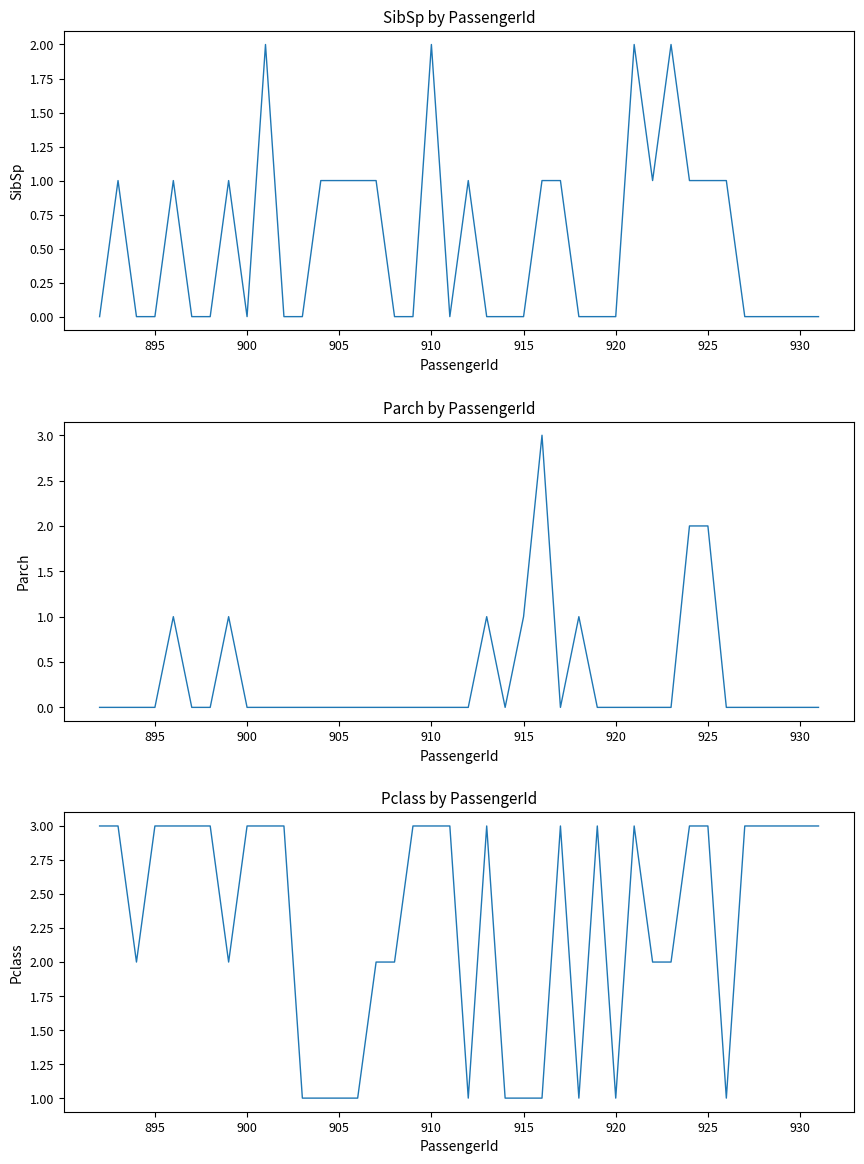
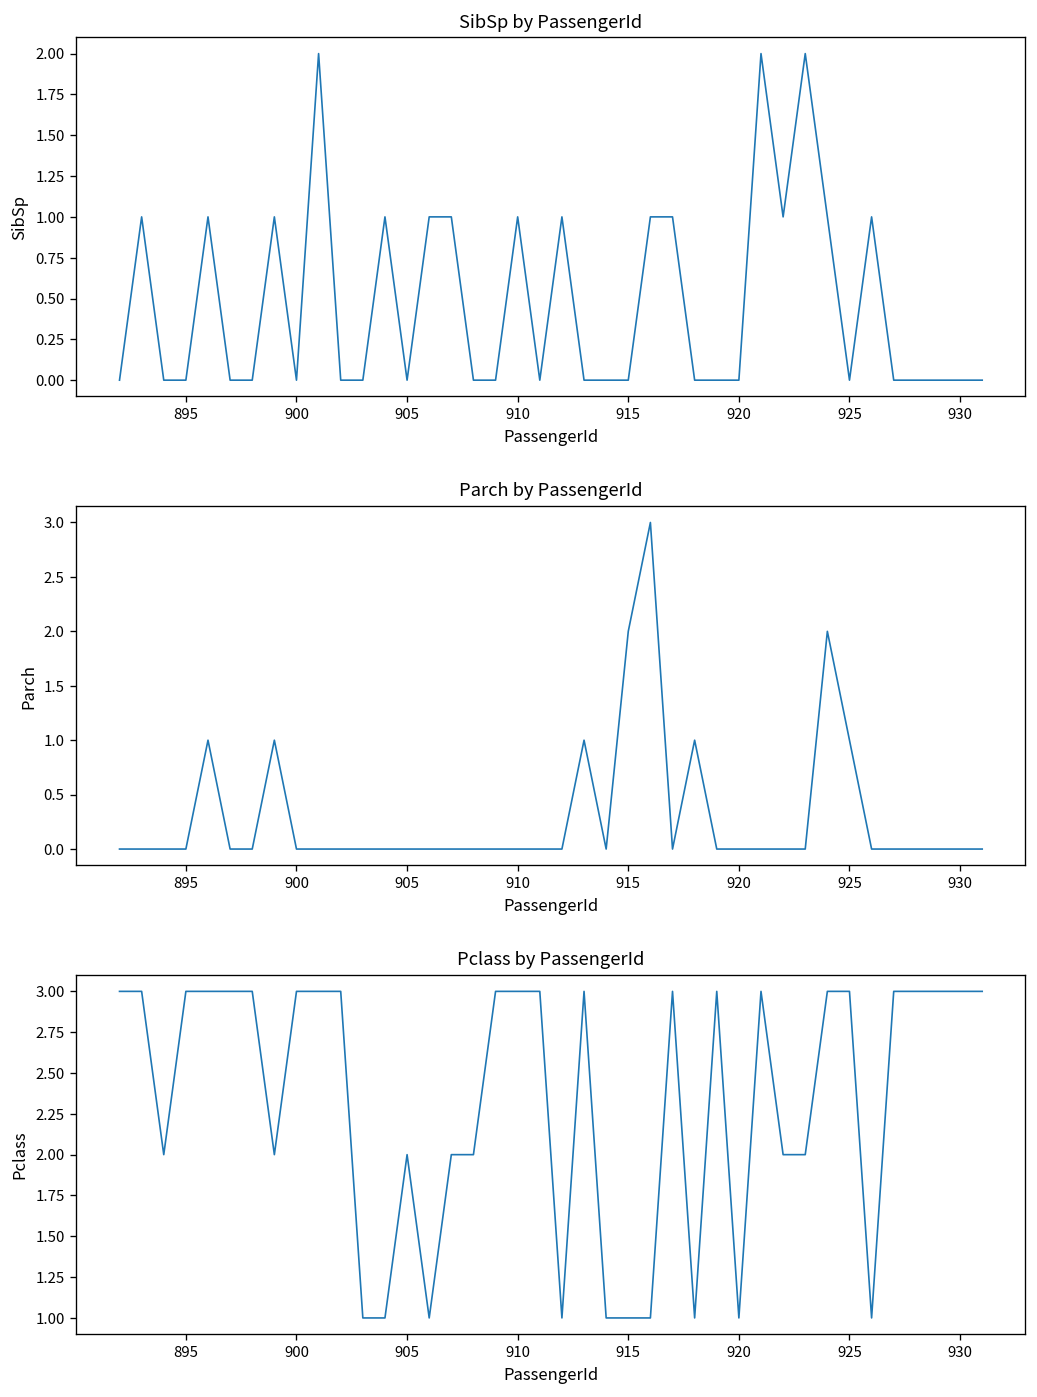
  {
    "SibSp by PassengerId": {
      "895": 0,
      "900": 0,
-     "905": 1,
-     "910": 2,
+     "905": 0,
+     "910": 1,
      "915": 0,
      "920": 0,
-     "925": 1,
+     "925": 0,
      "930": 0
    },
    "Parch by PassengerId": {
      "895": 0,
      "900": 0,
      "905": 0,
      "910": 0,
-     "915": 1,
+     "915": 2,
      "920": 0,
-     "925": 2,
+     "925": 1,
      "930": 0
    },
    "Pclass by PassengerId": {
      "895": 3,
      "900": 3,
-     "905": 1,
+     "905": 2,
      "910": 3,
      "915": 1,
      "920": 1,
      "925": 3,
      "930": 3
    }
  }
